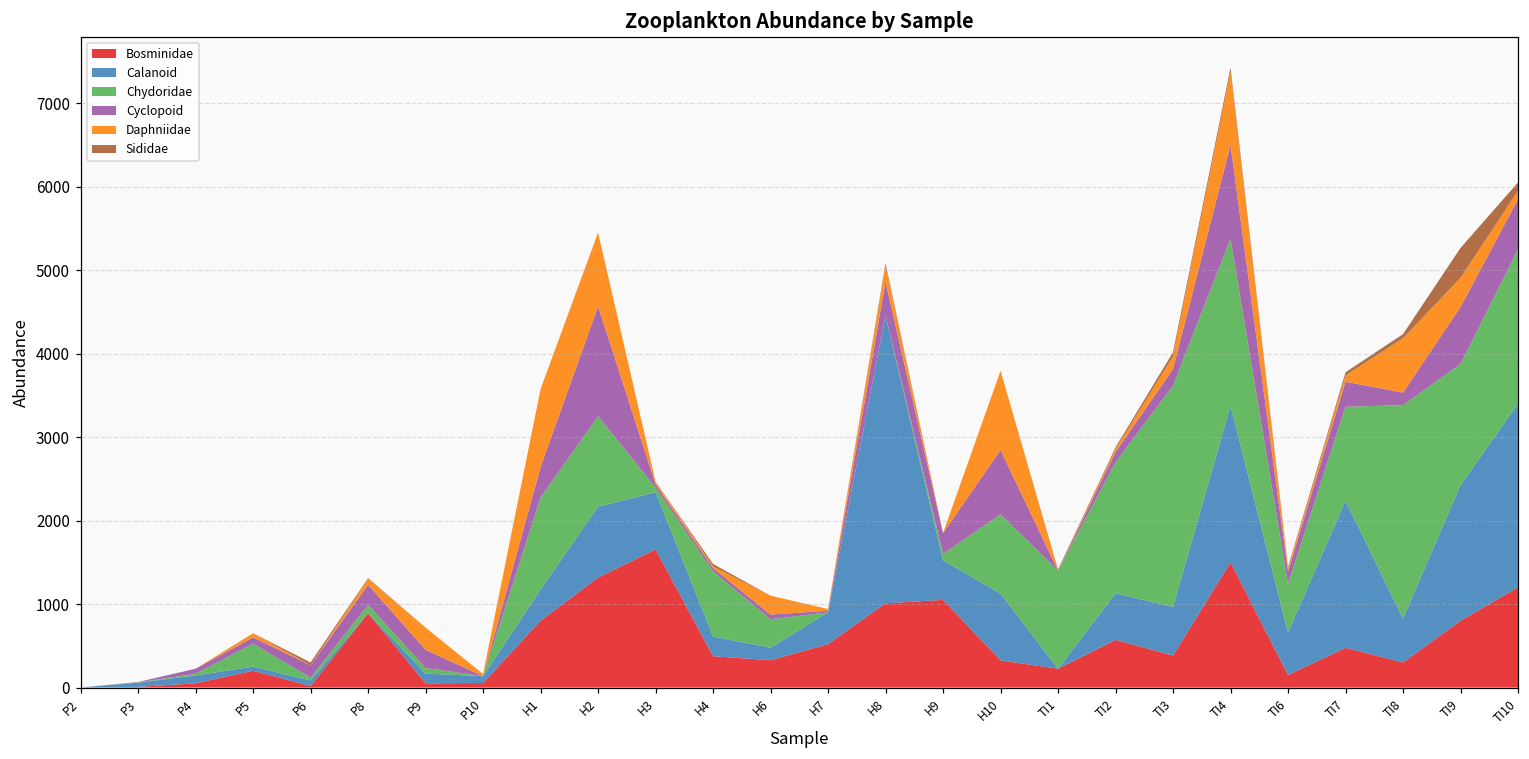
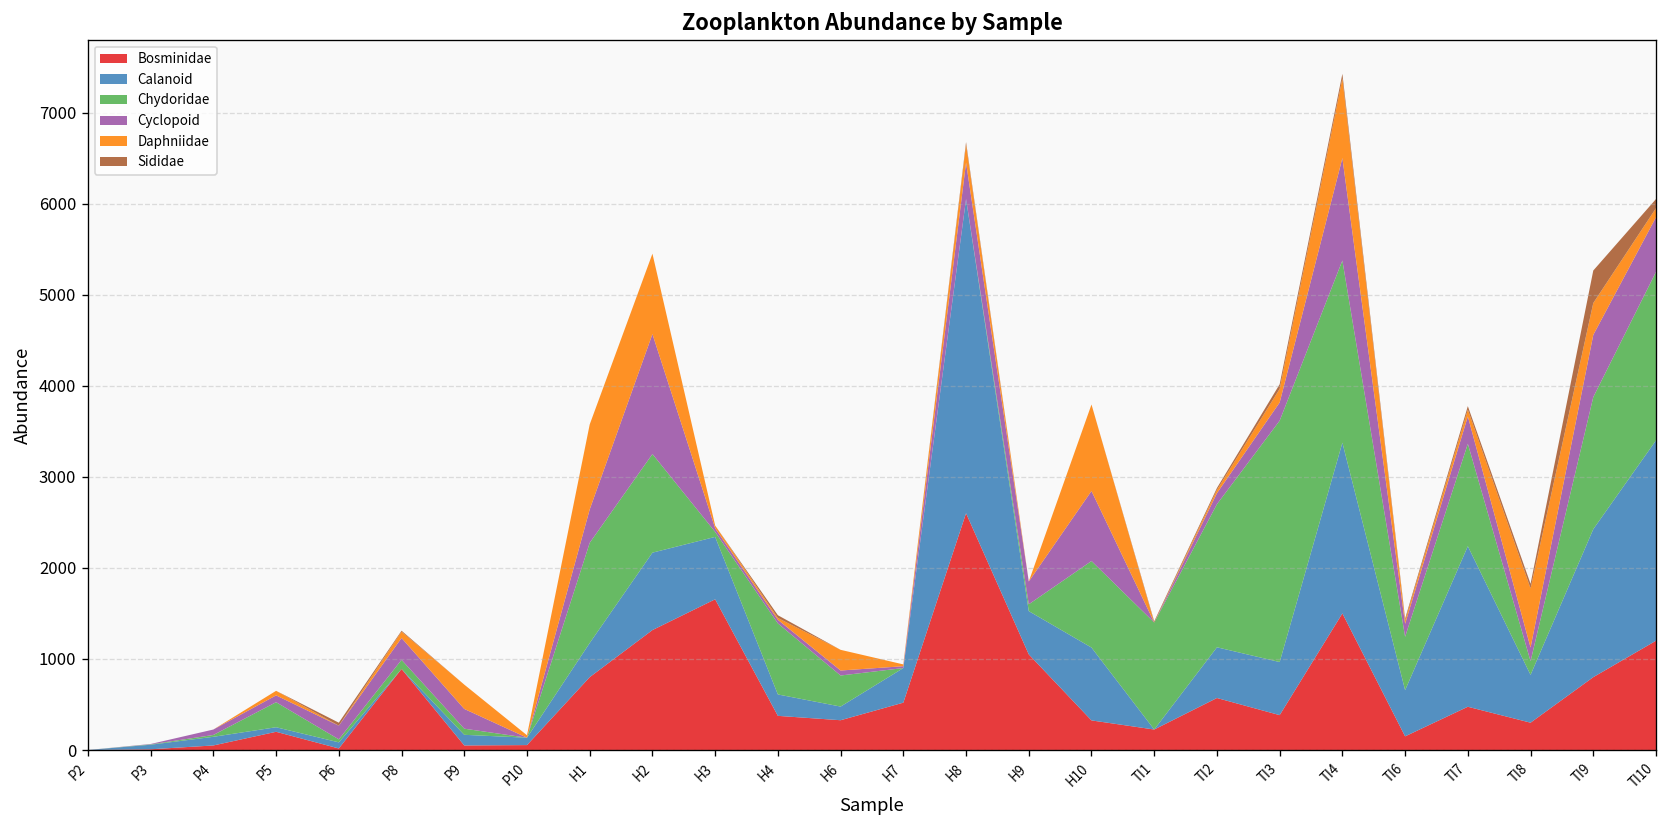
  {
    "Bosminidae": {
      "P4": 100,
      "P5": 200,
      "P9": 100,
      "P10": 100,
      "H1": 800,
      "H2": 1300,
      "H3": 1700,
      "H4": 400,
      "H6": 300,
      "H7": 500,
-     "H8": 1000,
+     "H8": 2600,
      "H9": 1100,
      "H10": 300,
      "TI2": 600,
      "TI3": 400,
      "TI4": 1500,
      "TI6": 200,
      "TI7": 500,
      "TI8": 300,
      "TI9": 800,
      "TI10": 1200
    },
    "Calanoid": {
      "P5": 100,
      "P9": 100,
      "H1": 400,
      "H2": 900,
      "H3": 700,
      "H4": 200,
      "H6": 200,
      "H9": 500,
      "H10": 800,
      "TI2": 600,
      "TI3": 600,
      "TI4": 1900,
      "TI6": 500,
      "TI7": 1800,
      "TI8": 500,
      "TI9": 1600,
      "TI10": 2200
    },
    "Chydoridae": {
      "P5": 300,
      "P8": 100,
      "P9": 100,
      "H1": 1100,
      "H2": 1100,
      "H3": 100,
      "H4": 800,
      "H6": 300,
      "H9": 100,
      "H10": 1000,
      "TI2": 1600,
      "TI3": 2700,
      "TI4": 2000,
      "TI6": 600,
      "TI7": 1100,
-     "TI8": 2600,
+     "TI8": 200,
      "TI9": 1500,
      "TI10": 1900
    },
    "Cyclopoid": {
      "P5": 100,
      "P8": 200,
      "P9": 200,
      "H1": 400,
      "H2": 1300,
      "H6": 100,
      "H8": 400,
      "H10": 800,
      "TI2": 100,
      "TI3": 200,
      "TI4": 1100,
      "TI6": 100,
      "TI7": 300,
      "TI8": 200,
      "TI9": 700,
      "TI10": 600
    },
    "Daphniidae": {
      "TI3": 200,
      "TI4": 900,
      "TI7": 100,
      "TI8": 700,
      "TI9": 400,
      "TI10": 100
    },
    "Sididae": {
      "TI3": 100,
      "TI4": 100,
      "TI7": 0,
      "TI8": 100,
      "TI9": 400,
      "TI10": 100
    }
  }
